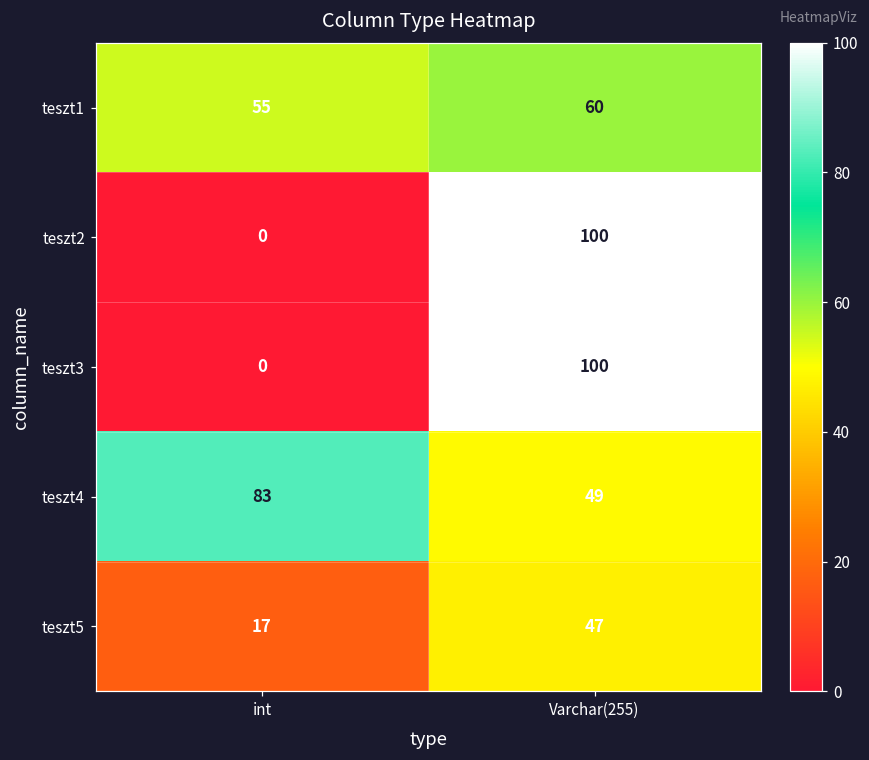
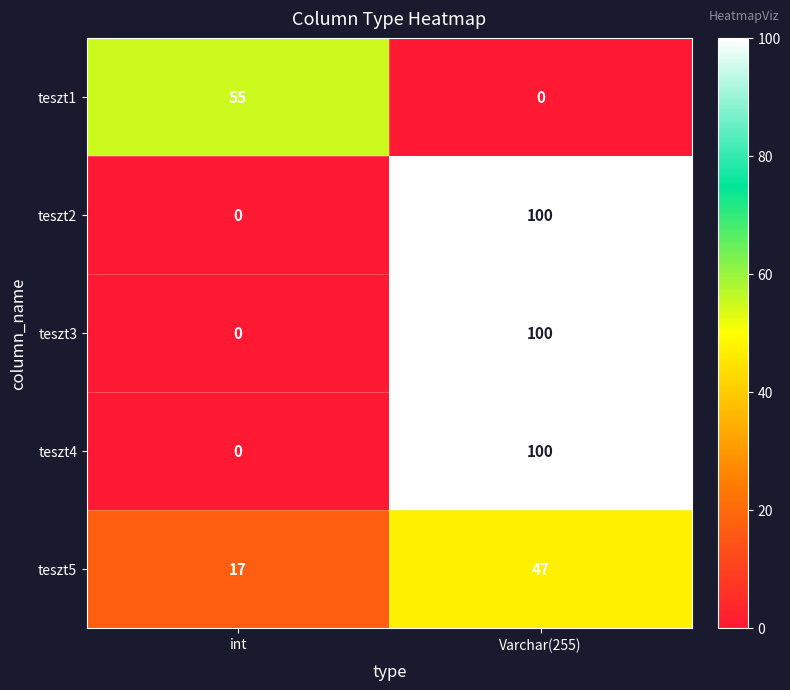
  {
    "teszt1": {
      "int": 55,
-     "Varchar(255)": 60
+     "Varchar(255)": 0
    },
    "teszt2": {
      "int": 0,
      "Varchar(255)": 100
    },
    "teszt3": {
      "int": 0,
      "Varchar(255)": 100
    },
    "teszt4": {
-     "int": 83,
-     "Varchar(255)": 49
+     "int": 0,
+     "Varchar(255)": 100
    },
    "teszt5": {
      "int": 17,
      "Varchar(255)": 47
    }
  }
